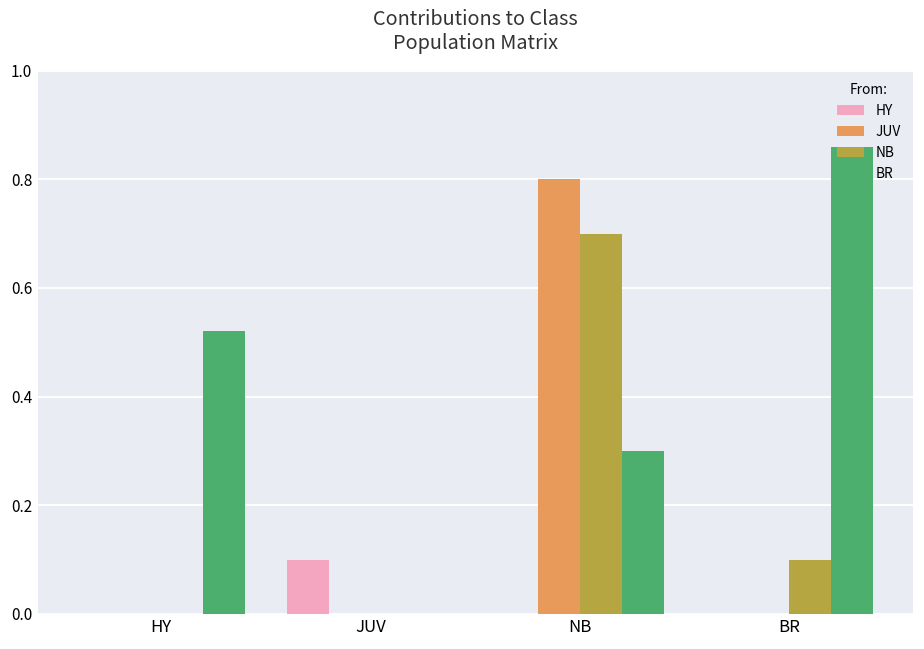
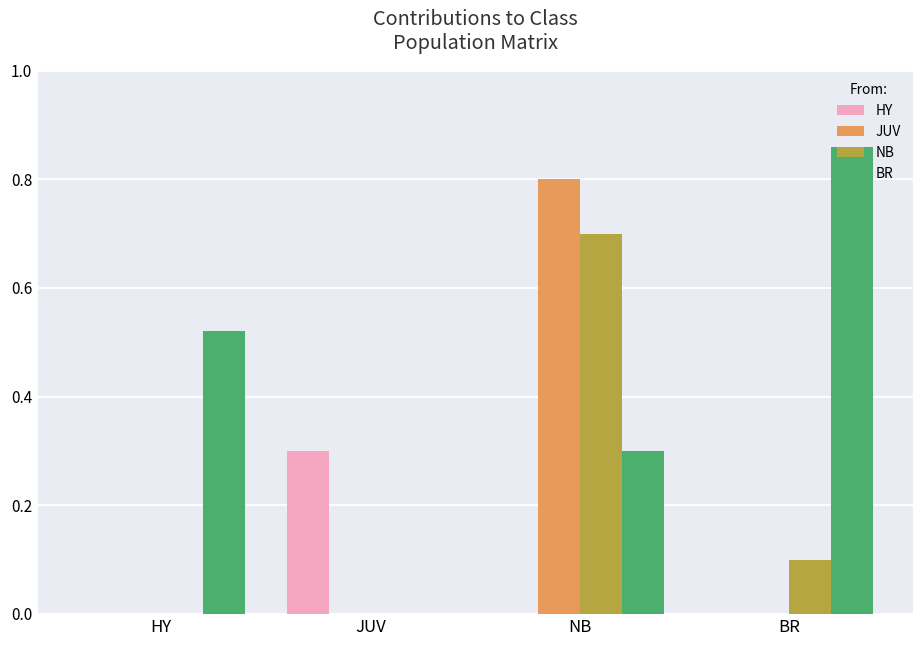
  {
    "HY": {
      "HY": 0.0,
-     "JUV": 0.1,
+     "JUV": 0.3,
      "NB": 0.0,
      "BR": 0.0
    },
    "BR": {
      "HY": 0.52,
      "JUV": 0.0,
      "NB": 0.3,
      "BR": 0.86
    }
  }
